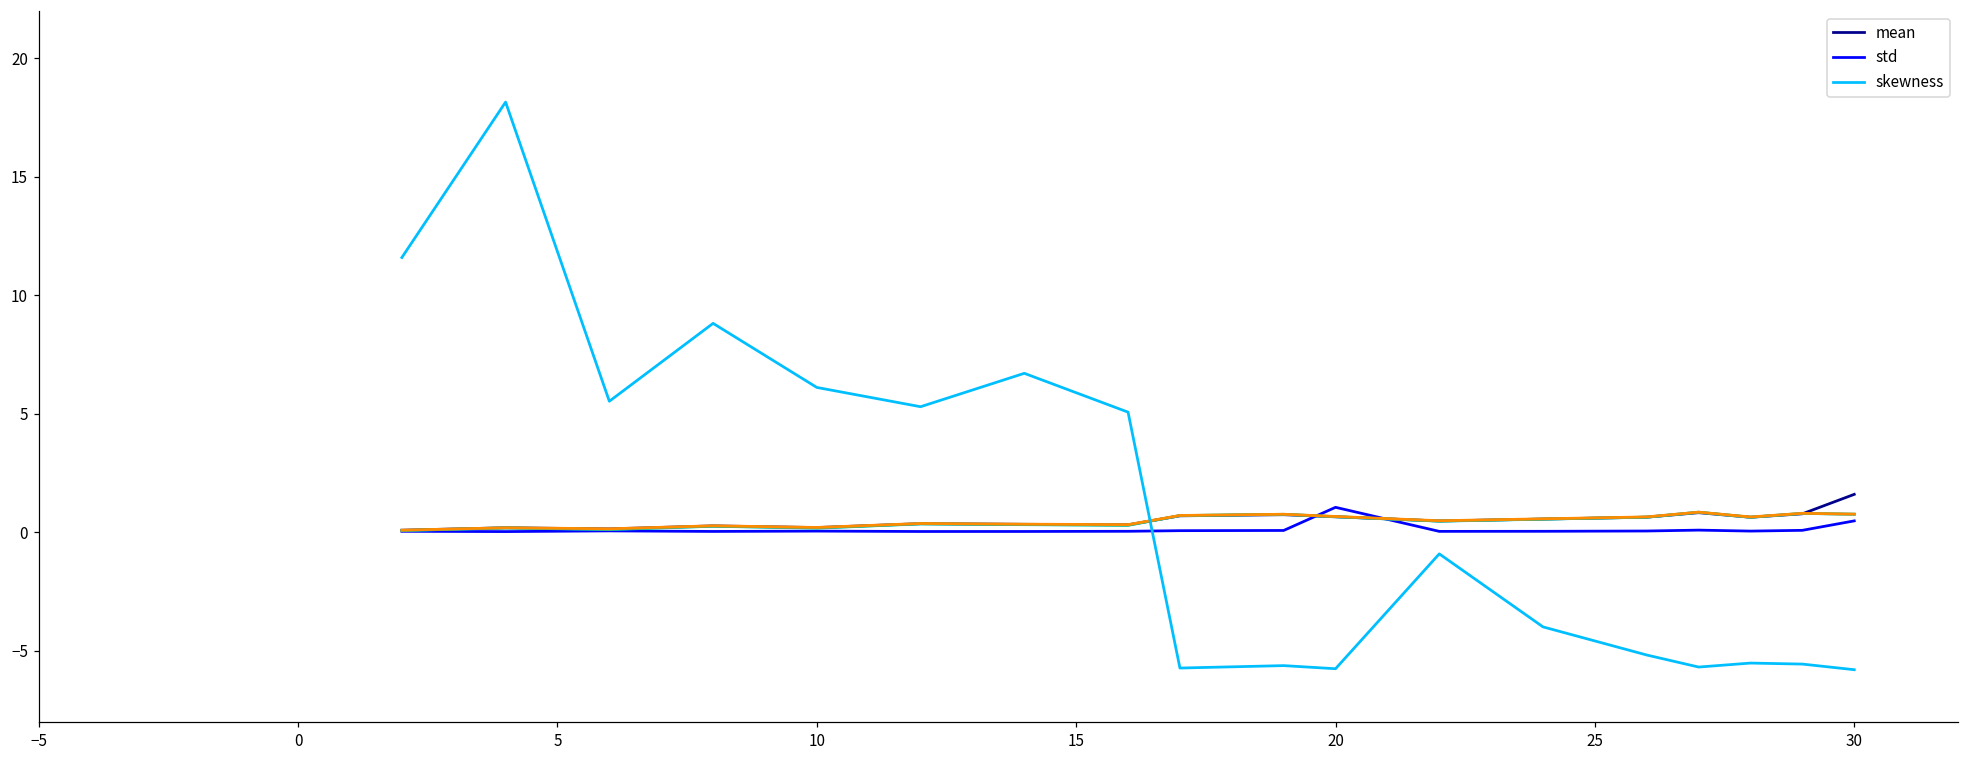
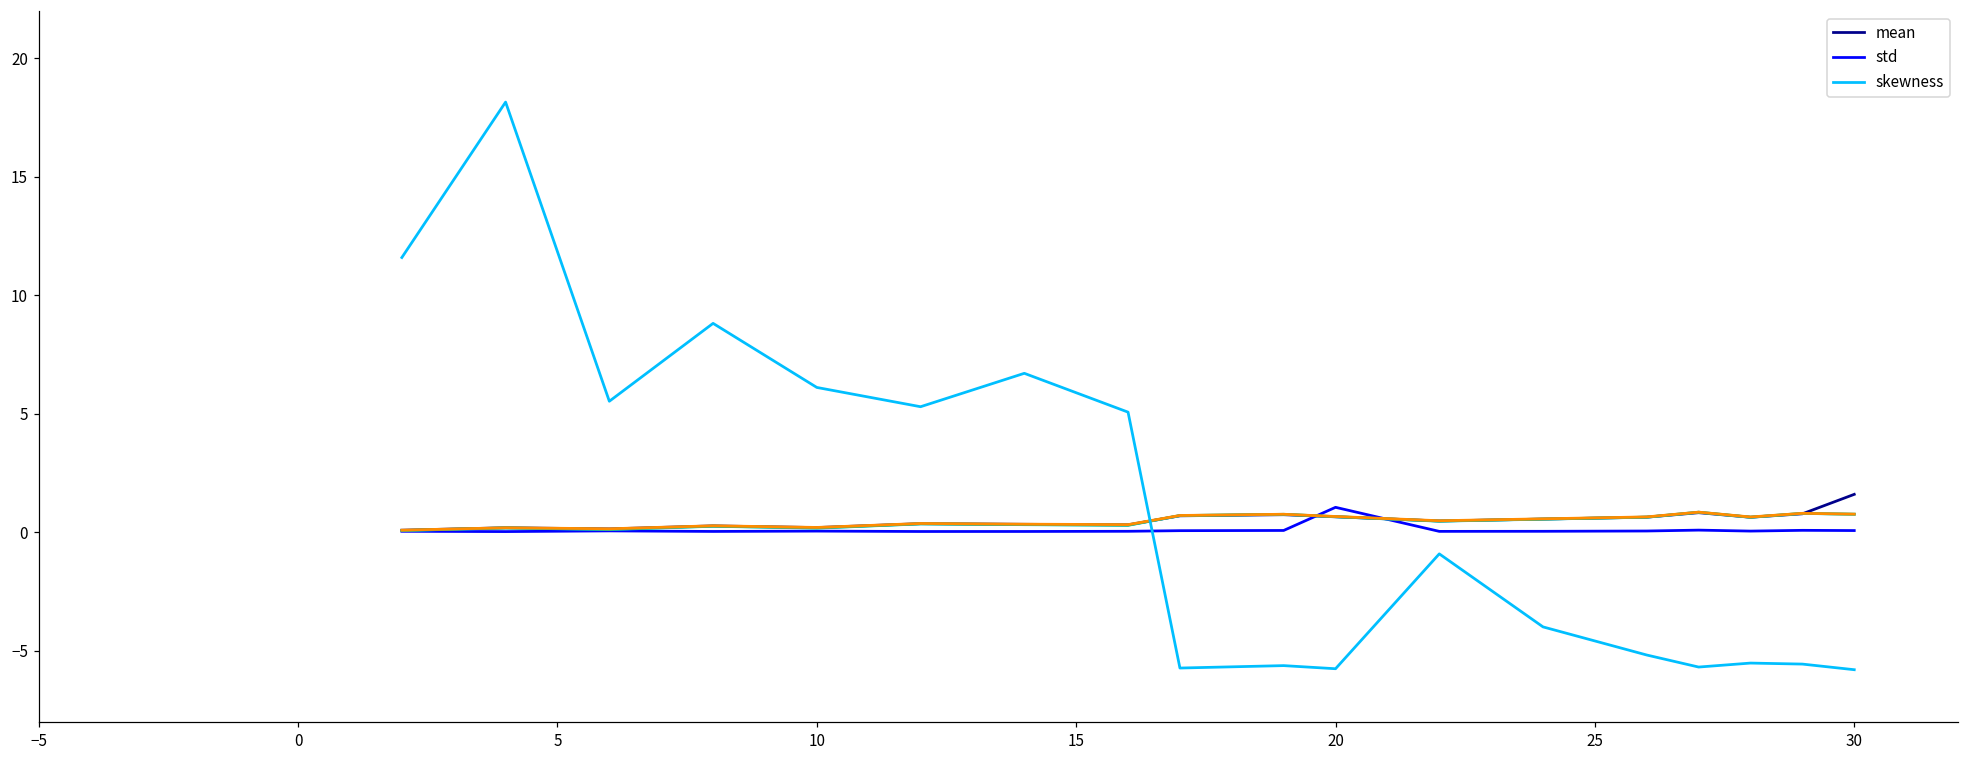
  {
    "mean": {
      "30": 1.6
    },
    "std": {
      "10": 0.1,
      "20": 1.1,
-     "30": 0.5
+     "30": 0.1
    }
  }
